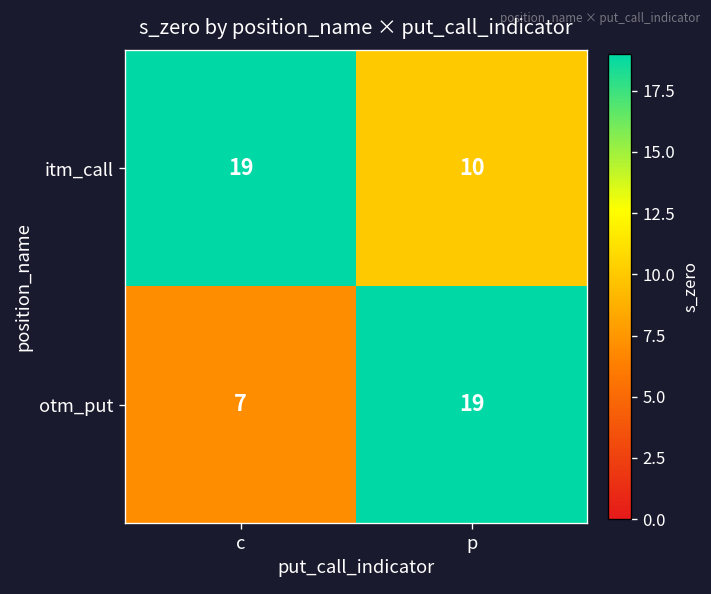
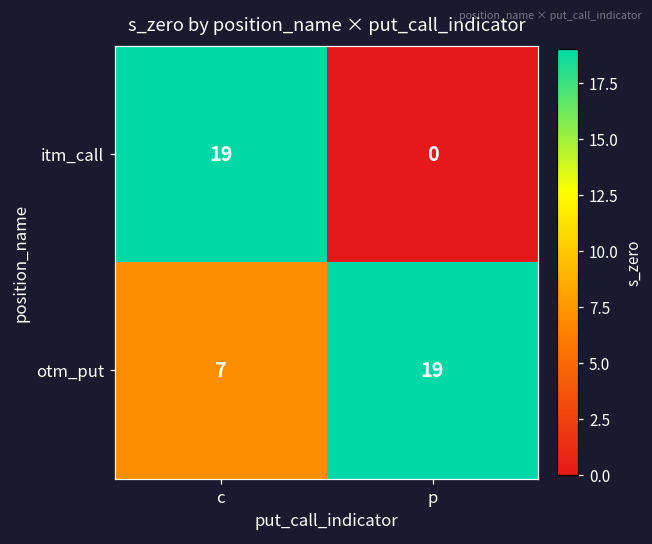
  {
    "itm_call": {
      "c": 19,
-     "p": 10
+     "p": 0
    },
    "otm_put": {
      "c": 7,
      "p": 19
    }
  }
